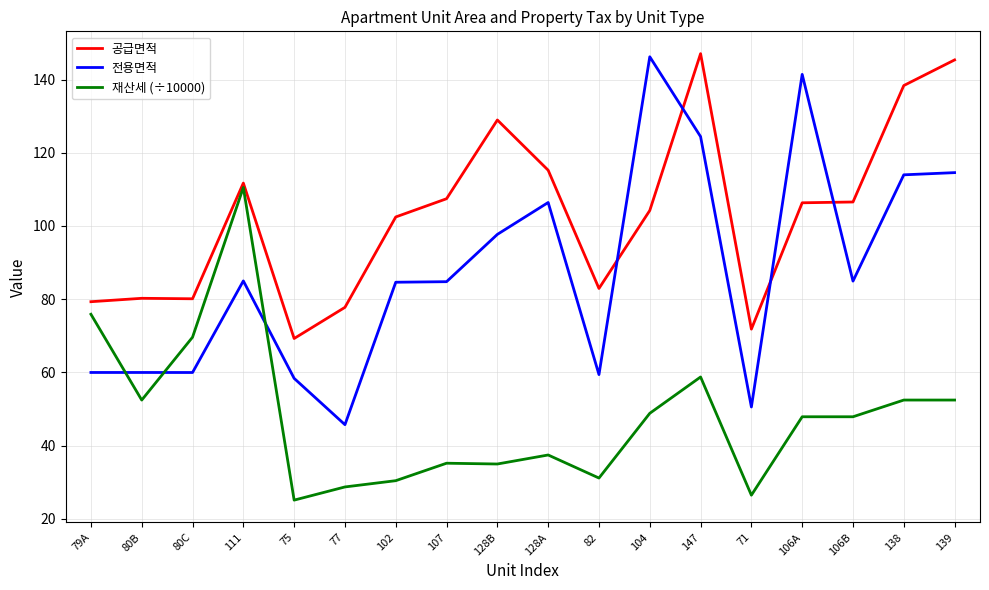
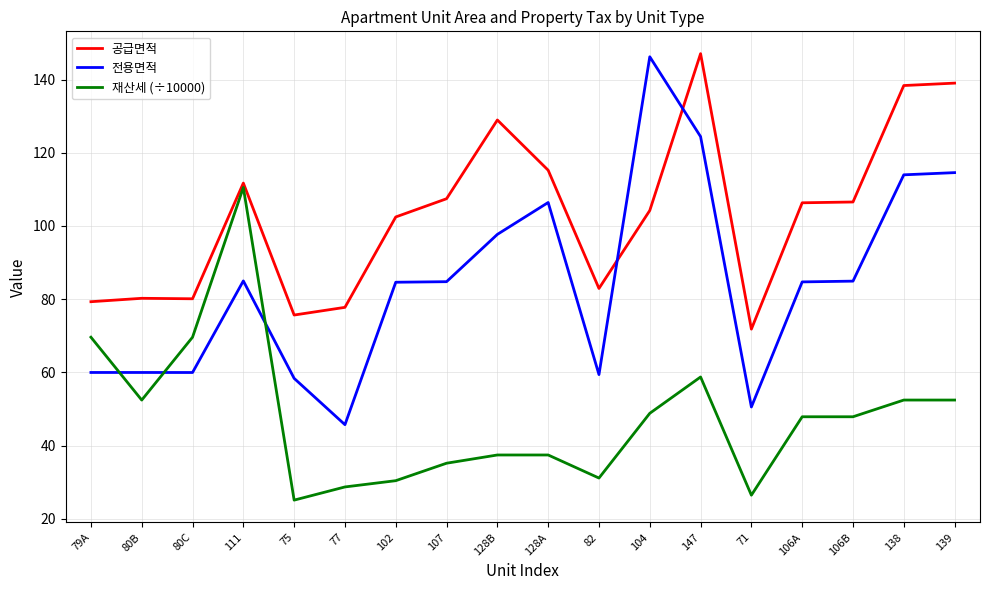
  {
    "공급면적": {
      "79A": 79,
      "80B": 80,
      "80C": 80,
      "111": 112,
-     "75": 69,
+     "75": 76,
      "77": 78,
      "102": 102,
      "107": 107,
      "128B": 129,
      "128A": 115,
      "82": 83,
      "104": 104,
      "147": 147,
      "71": 72,
      "106A": 106,
      "106B": 107,
      "138": 138,
-     "139": 145
+     "139": 139
    },
    "전용면적": {
      "79A": 60,
      "80B": 60,
      "80C": 60,
      "111": 85,
      "75": 58,
      "77": 46,
      "102": 85,
      "107": 85,
      "128B": 98,
      "128A": 106,
      "82": 59,
      "104": 146,
      "147": 124,
      "71": 51,
-     "106A": 141,
+     "106A": 85,
      "106B": 85,
      "138": 114,
      "139": 115
    },
    "재산세 (÷10000)": {
-     "79A": 76,
+     "79A": 70,
      "80B": 52,
      "80C": 70,
      "111": 111,
      "75": 25,
      "77": 29,
      "102": 30,
      "107": 35,
-     "128B": 35,
+     "128B": 37,
      "128A": 37,
      "82": 31,
      "104": 49,
      "147": 59,
      "71": 26,
      "106A": 48,
      "106B": 48,
      "138": 52,
      "139": 52
    }
  }
